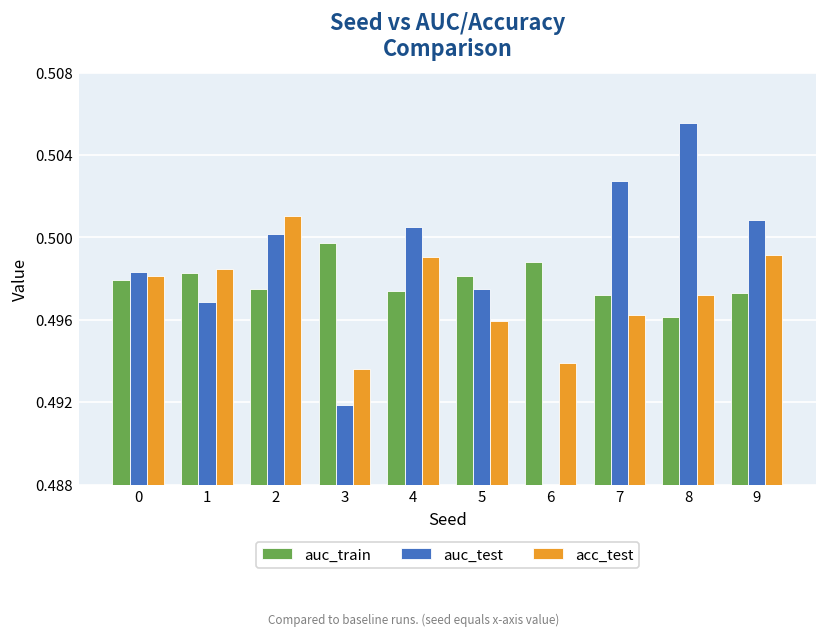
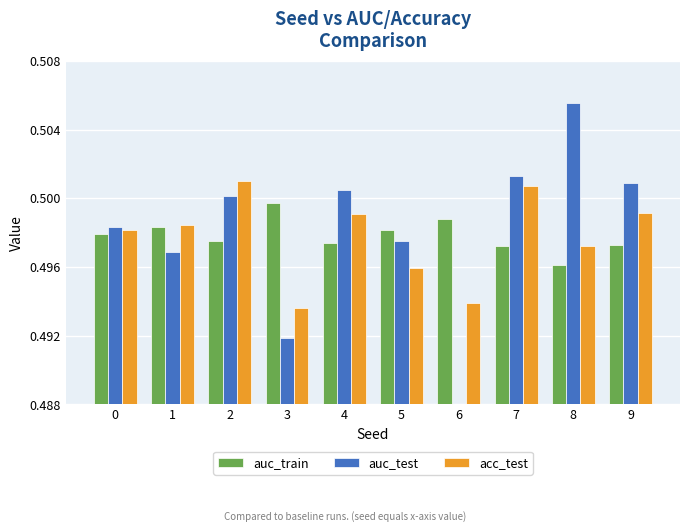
  {
    "auc_train": {
      "0": 0.4979,
      "1": 0.4983,
      "2": 0.4975,
      "3": 0.4997,
      "4": 0.4974,
      "5": 0.4982,
      "6": 0.4988,
      "7": 0.4972,
      "8": 0.4961,
      "9": 0.4973
    },
    "auc_test": {
      "0": 0.4983,
      "1": 0.4969,
      "2": 0.5001,
      "3": 0.4919,
      "4": 0.5005,
      "5": 0.4975,
-     "7": 0.5027,
+     "7": 0.5013,
      "8": 0.5055,
      "9": 0.5009
    },
    "acc_test": {
      "0": 0.4981,
      "1": 0.4985,
      "2": 0.5010,
      "3": 0.4936,
      "4": 0.4991,
      "5": 0.4960,
      "6": 0.4939,
-     "7": 0.4962,
+     "7": 0.5007,
      "8": 0.4972,
      "9": 0.4991
    }
  }
